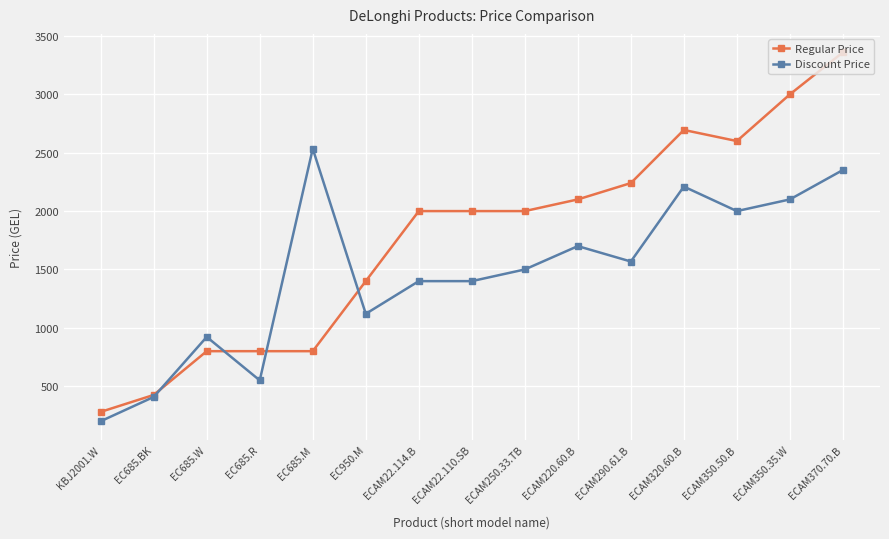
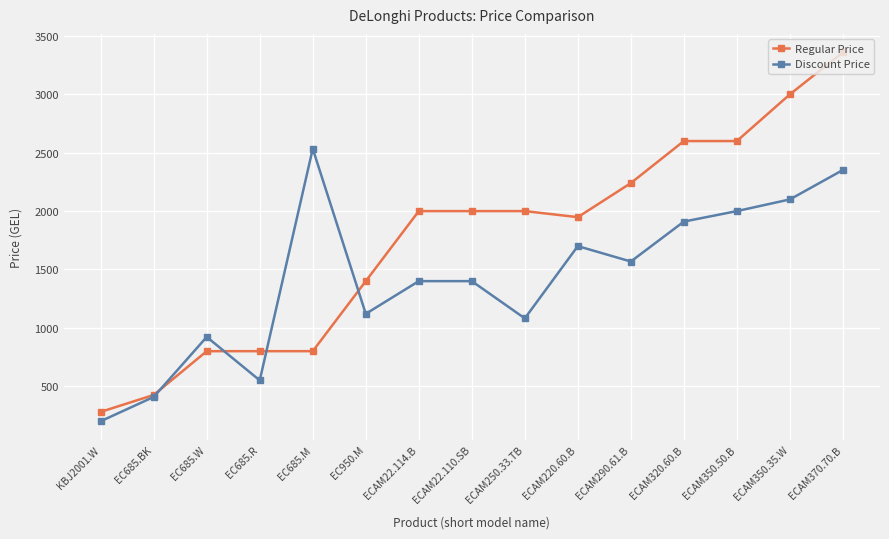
  {
    "Regular Price": {
      "KBJ2001.W": 280,
      "EC685.W": 800,
      "EC685.R": 800,
      "EC685.M": 800,
      "EC950.M": 1400,
      "ECAM22.114.B": 2000,
      "ECAM22.110.SB": 2000,
      "ECAM250.33.TB": 2000,
-     "ECAM220.60.B": 2100,
+     "ECAM220.60.B": 1950,
      "ECAM290.61.B": 2240,
-     "ECAM320.60.B": 2690,
+     "ECAM320.60.B": 2600,
      "ECAM350.50.B": 2600,
      "ECAM350.35.W": 3000
    },
    "Discount Price": {
      "KBJ2001.W": 200,
      "EC685.W": 920,
      "EC685.R": 550,
      "EC685.M": 2530,
      "EC950.M": 1120,
      "ECAM22.114.B": 1400,
      "ECAM22.110.SB": 1400,
-     "ECAM250.33.TB": 1500,
+     "ECAM250.33.TB": 1080,
      "ECAM220.60.B": 1700,
      "ECAM290.61.B": 1570,
-     "ECAM320.60.B": 2210,
+     "ECAM320.60.B": 1910,
      "ECAM350.50.B": 2000,
      "ECAM350.35.W": 2100,
      "ECAM370.70.B": 2350
    }
  }
